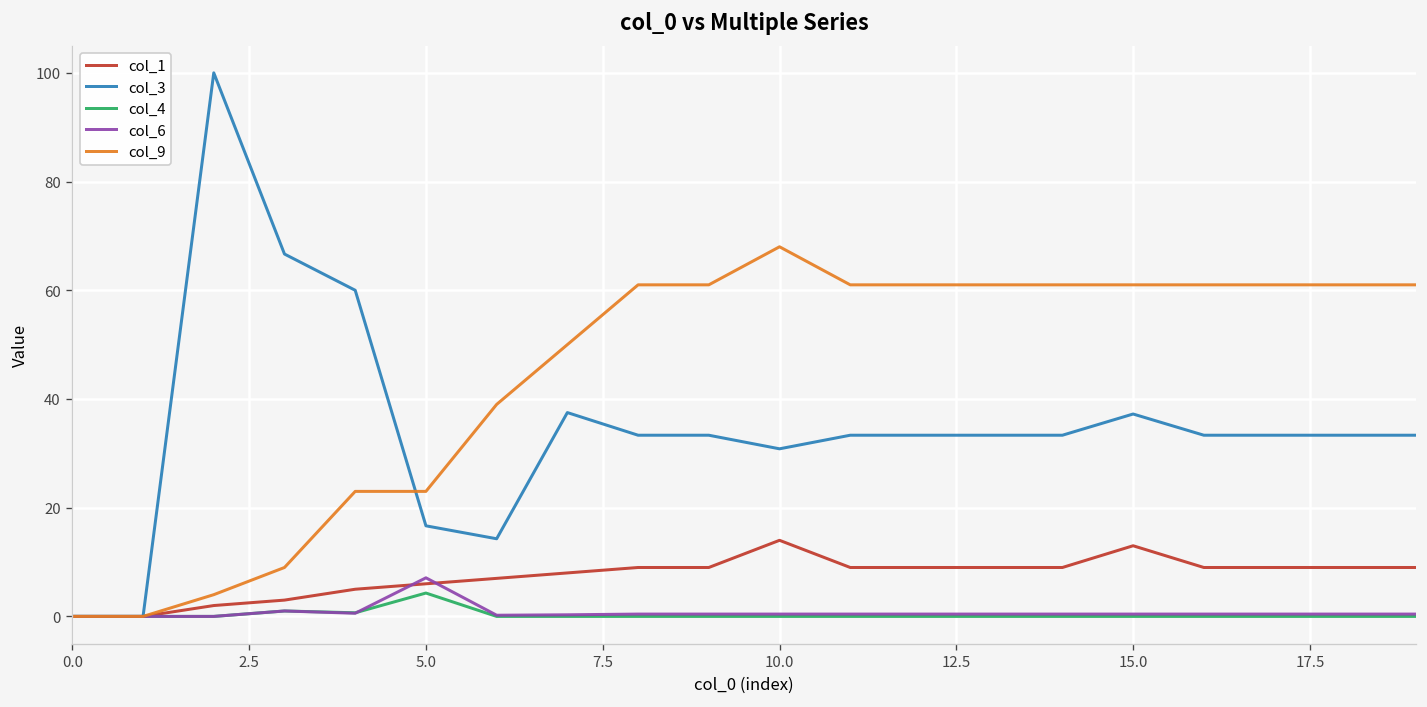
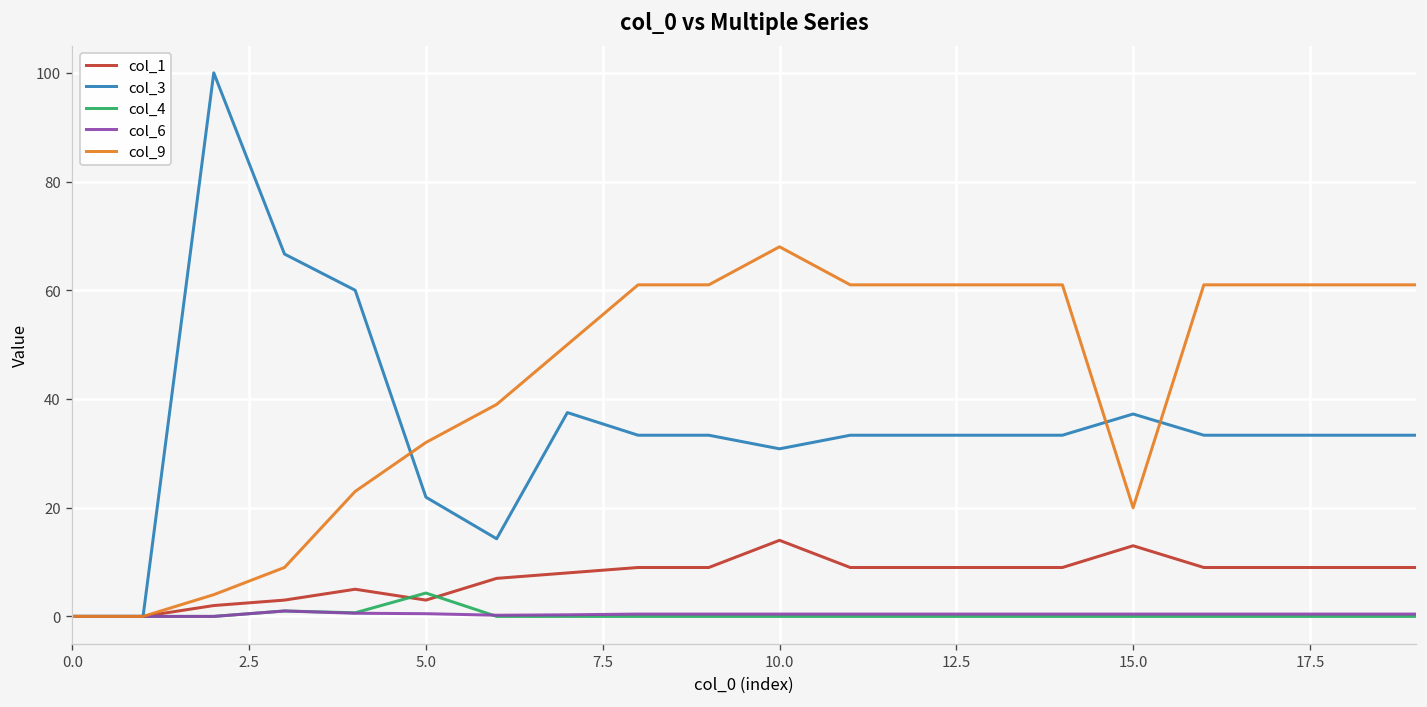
  {
    "col_1": {
-     "5.0": 6,
+     "5.0": 3,
      "10.0": 14,
      "15.0": 13
    },
    "col_3": {
-     "5.0": 17,
+     "5.0": 22,
      "10.0": 31,
      "15.0": 37
    },
    "col_4": {
      "5.0": 4
    },
    "col_6": {
-     "5.0": 7
+     "5.0": 1
    },
    "col_9": {
-     "5.0": 23,
+     "5.0": 32,
      "10.0": 68,
-     "15.0": 61
+     "15.0": 20
    }
  }
